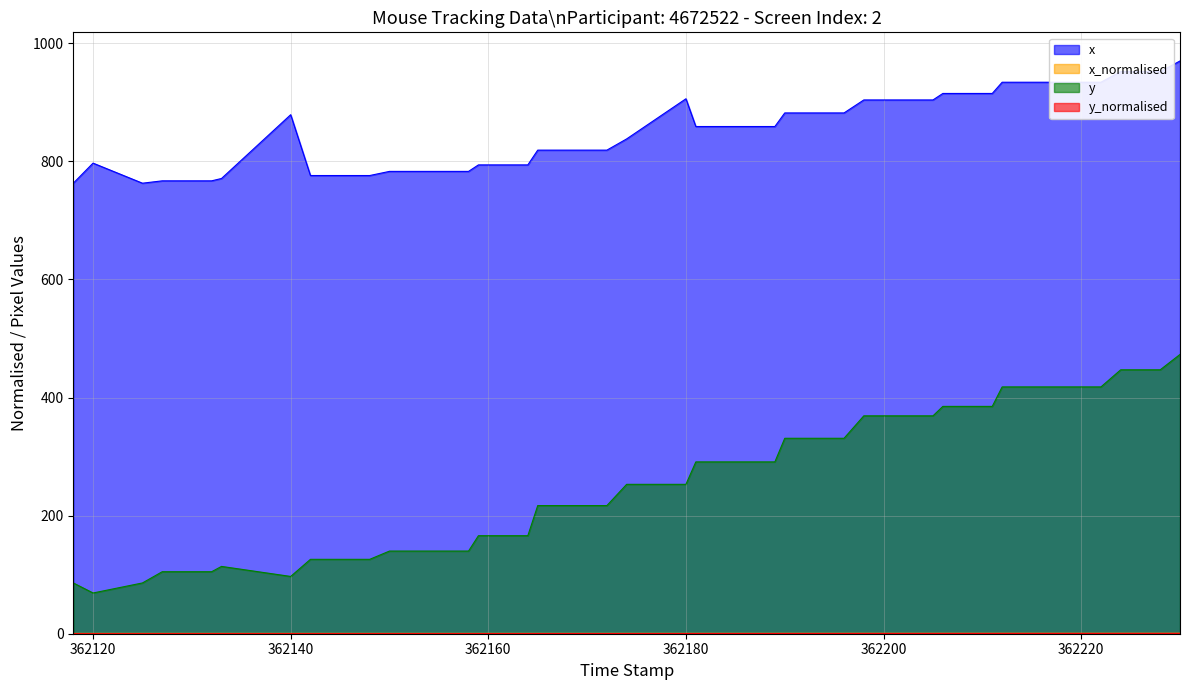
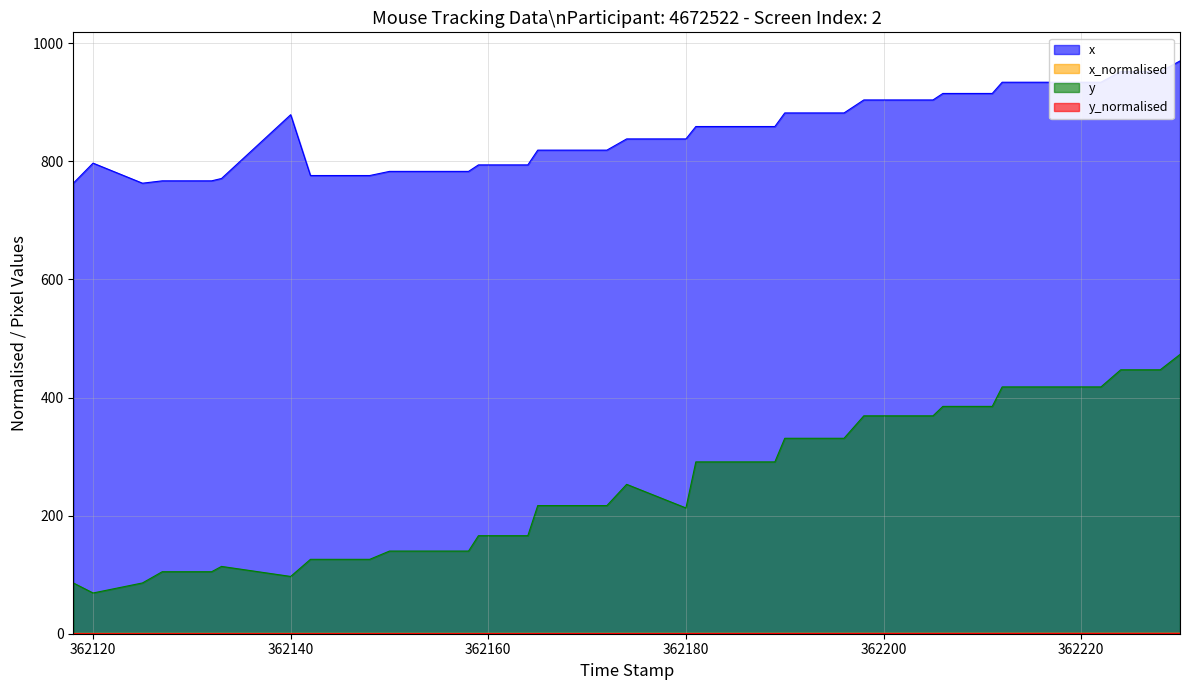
  {
    "x": {
      "362120": 800,
      "362140": 880,
-     "362180": 910
+     "362180": 840
    },
    "y": {
      "362120": 70,
      "362140": 100,
-     "362180": 250
+     "362180": 210
    }
  }
